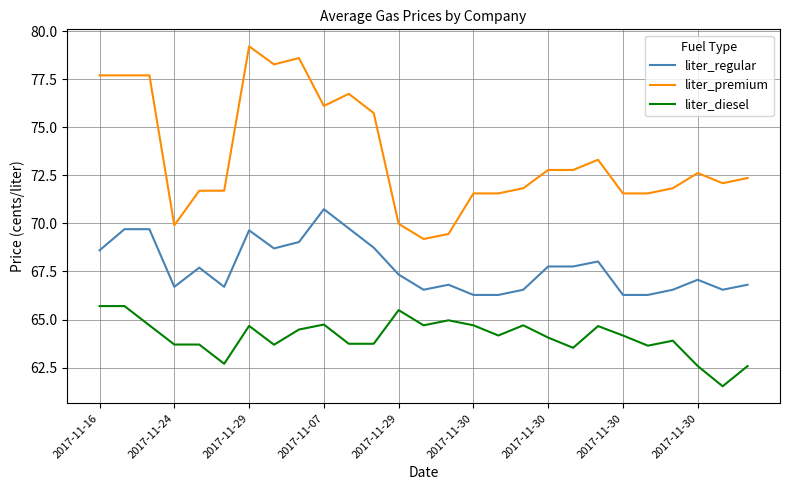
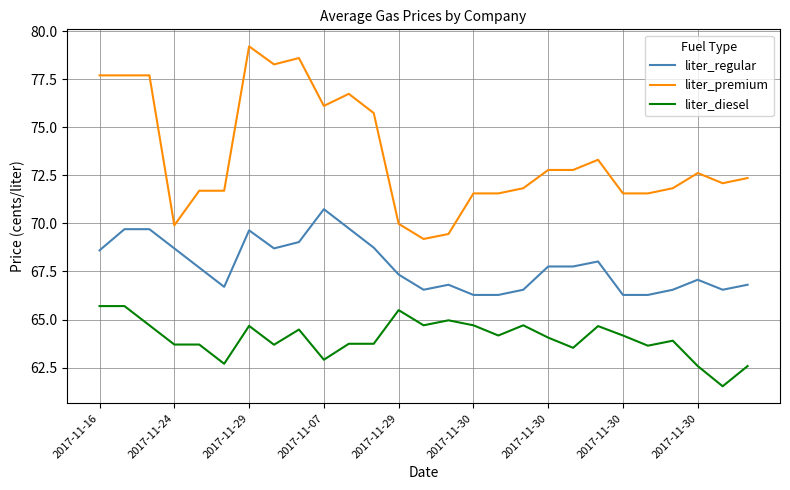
  {
    "liter_regular": {
      "2017-11-16": 68.6,
-     "2017-11-24": 66.7,
+     "2017-11-24": 68.7,
      "2017-11-07": 70.7
    },
    "liter_premium": {
      "2017-11-16": 77.7,
      "2017-11-24": 69.9,
      "2017-11-07": 76.1
    },
    "liter_diesel": {
      "2017-11-16": 65.7,
      "2017-11-24": 63.7,
-     "2017-11-07": 64.7
+     "2017-11-07": 62.9
    }
  }
